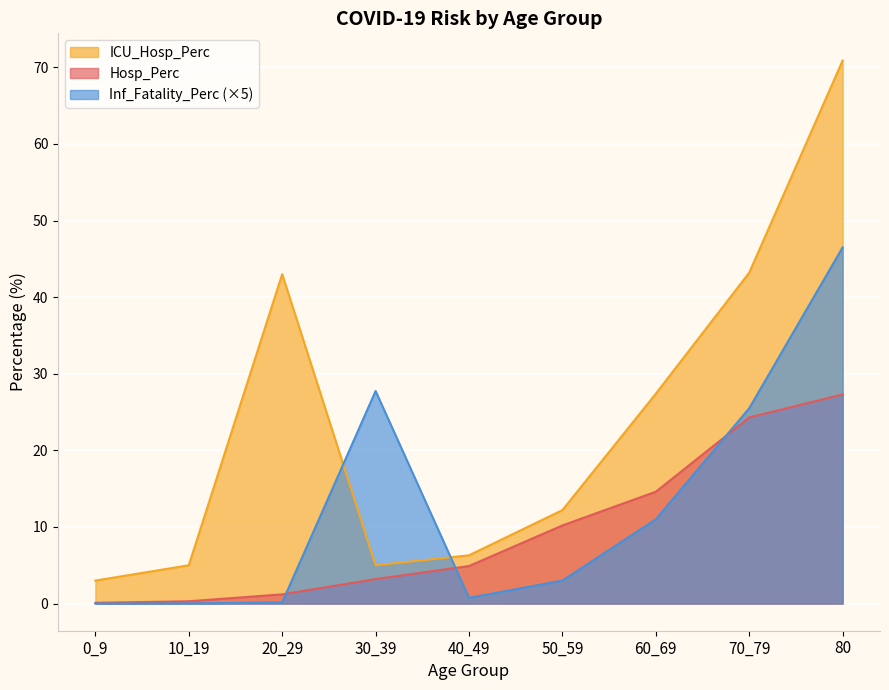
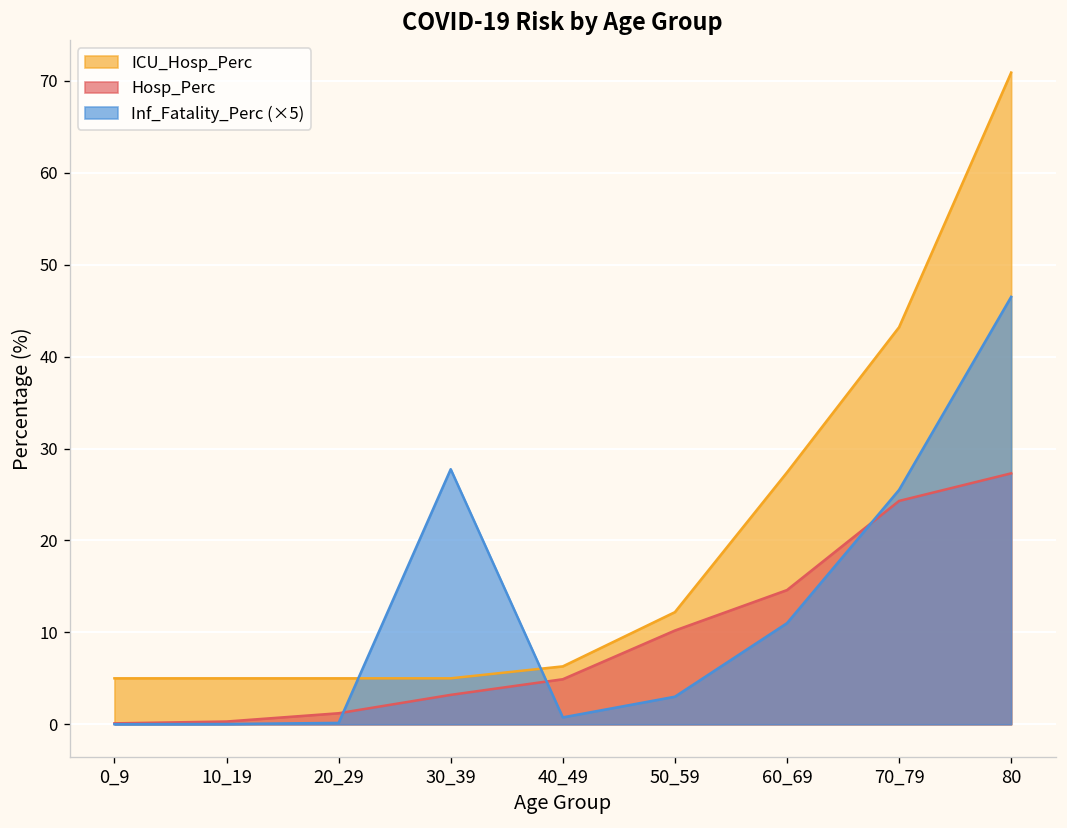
  {
    "ICU_Hosp_Perc": {
-     "0_9": 3,
+     "0_9": 5,
      "10_19": 5,
-     "20_29": 43,
+     "20_29": 5,
      "30_39": 5,
      "40_49": 6,
      "50_59": 12,
      "60_69": 27,
      "70_79": 43,
      "80": 71
    },
    "Hosp_Perc": {
      "20_29": 1,
      "30_39": 3,
      "40_49": 5,
      "50_59": 10,
      "60_69": 15,
      "70_79": 24,
      "80": 27
    },
    "Inf_Fatality_Perc (×5)": {
      "20_29": 0,
      "30_39": 28,
      "40_49": 1,
      "50_59": 3,
      "60_69": 11,
      "70_79": 26,
      "80": 47
    }
  }
